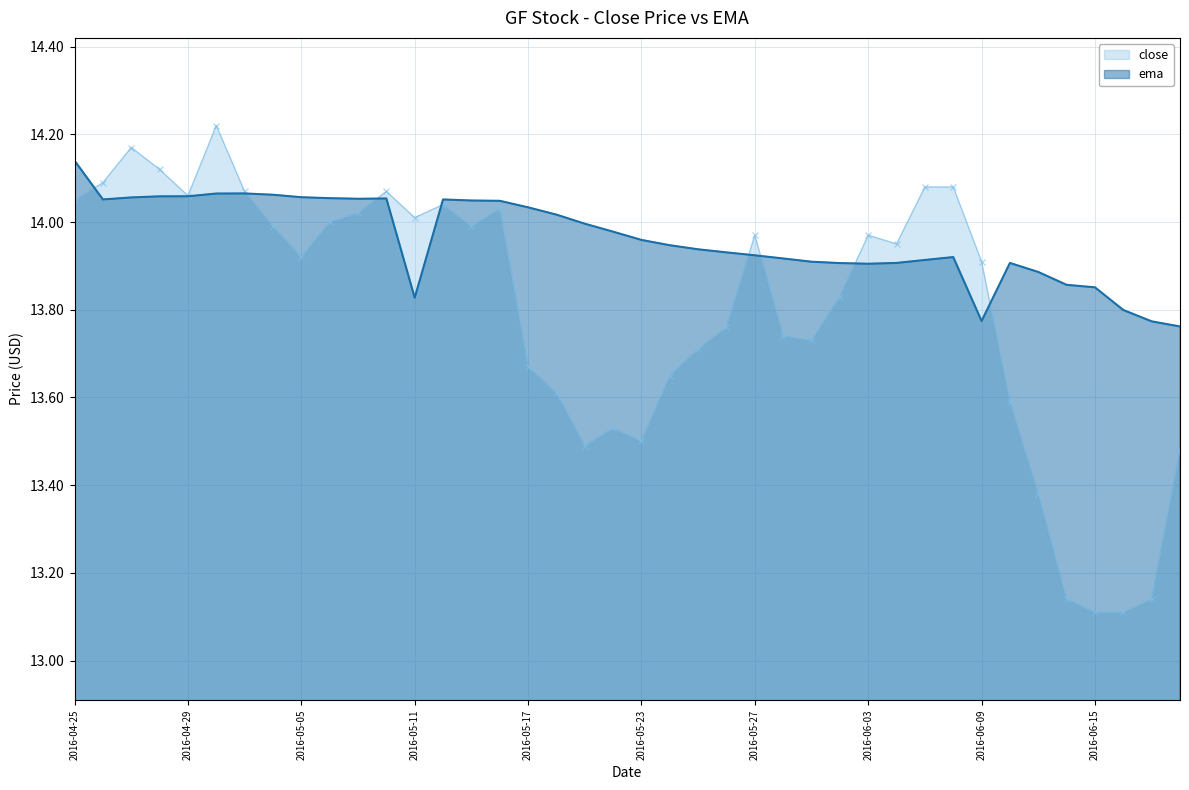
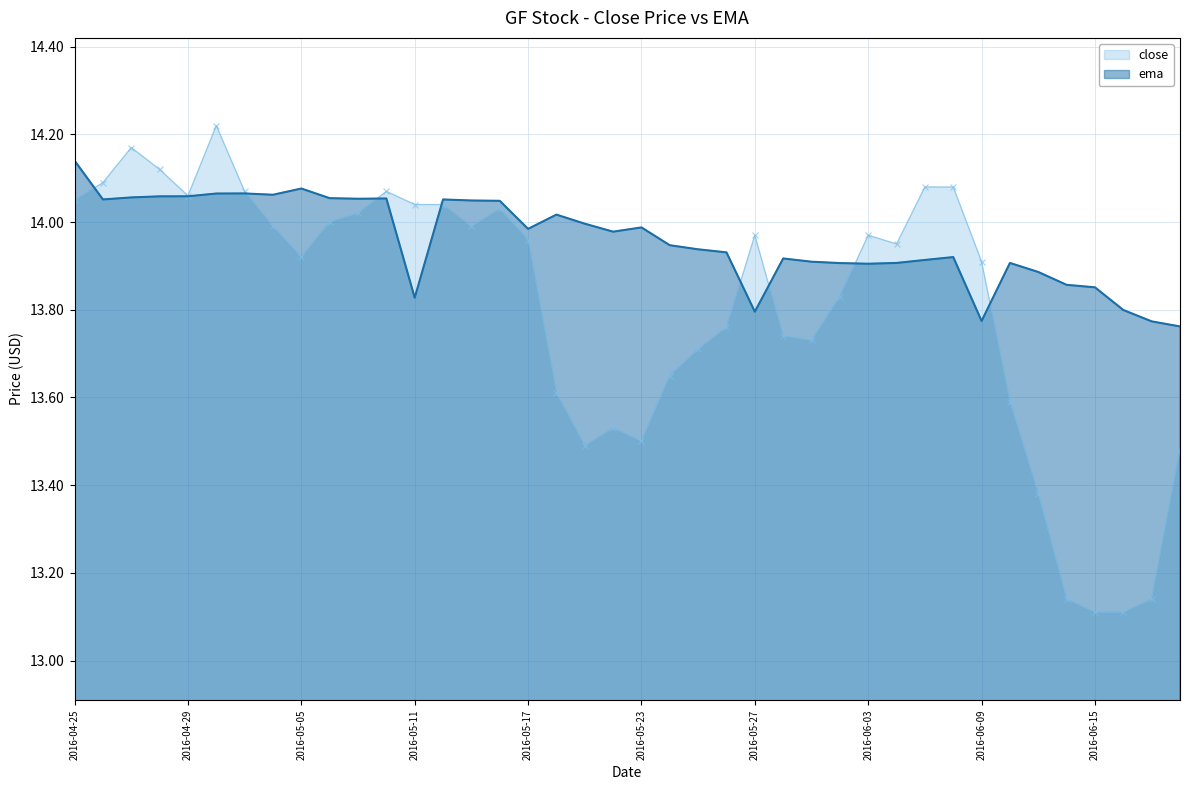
  {
    "close": {
      "2016-04-25": 14.05,
      "2016-05-05": 13.92,
-     "2016-05-11": 14.01,
-     "2016-05-17": 13.67,
+     "2016-05-11": 14.04,
+     "2016-05-17": 13.96,
      "2016-05-23": 13.50,
      "2016-05-27": 13.97,
      "2016-06-03": 13.97,
      "2016-06-09": 13.91,
      "2016-06-15": 13.11
    },
    "ema": {
      "2016-04-25": 14.14,
-     "2016-05-05": 14.06,
+     "2016-05-05": 14.08,
      "2016-05-11": 13.83,
-     "2016-05-17": 14.03,
-     "2016-05-23": 13.96,
-     "2016-05-27": 13.92,
+     "2016-05-17": 13.98,
+     "2016-05-23": 13.99,
+     "2016-05-27": 13.80,
      "2016-06-03": 13.91,
      "2016-06-09": 13.77,
      "2016-06-15": 13.85
    }
  }
